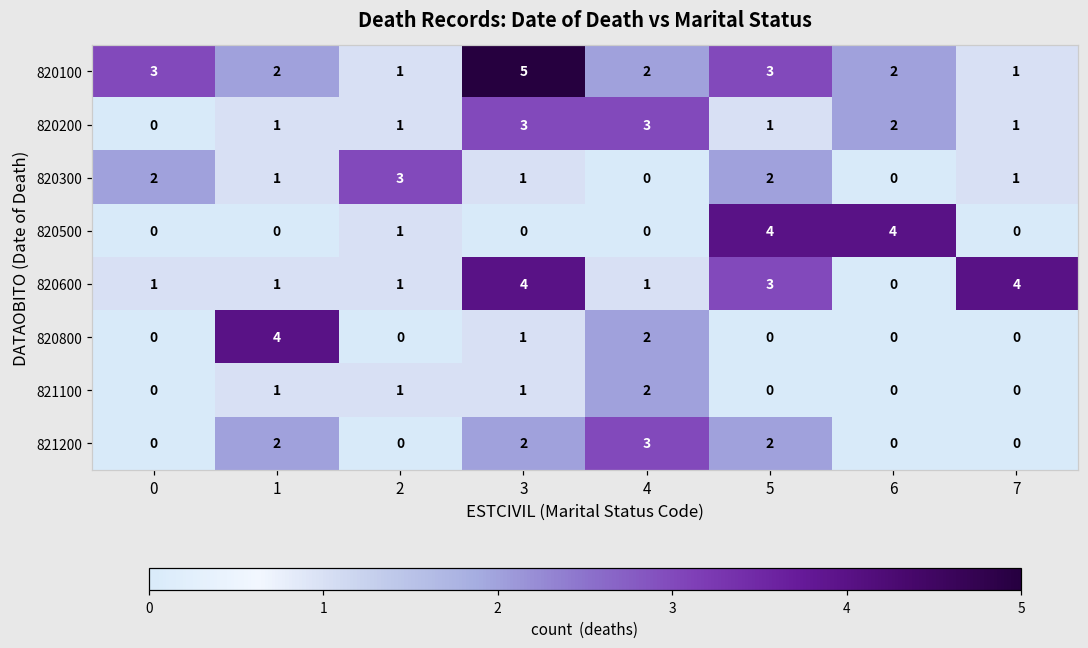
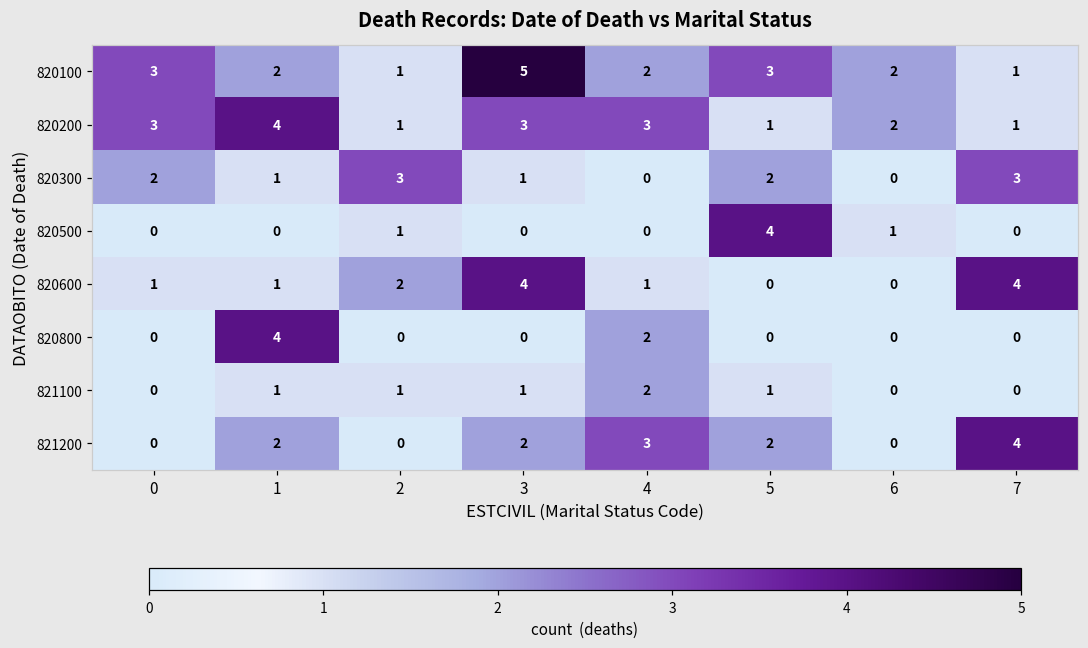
  {
    "820100": {
      "0": 3,
      "1": 2,
      "2": 1,
      "3": 5,
      "4": 2,
      "5": 3,
      "6": 2,
      "7": 1
    },
    "820200": {
-     "0": 0,
-     "1": 1,
+     "0": 3,
+     "1": 4,
      "2": 1,
      "3": 3,
      "4": 3,
      "5": 1,
      "6": 2,
      "7": 1
    },
    "820300": {
      "0": 2,
      "1": 1,
      "2": 3,
      "3": 1,
      "4": 0,
      "5": 2,
      "6": 0,
-     "7": 1
+     "7": 3
    },
    "820500": {
      "0": 0,
      "1": 0,
      "2": 1,
      "3": 0,
      "4": 0,
      "5": 4,
-     "6": 4,
+     "6": 1,
      "7": 0
    },
    "820600": {
      "0": 1,
      "1": 1,
-     "2": 1,
+     "2": 2,
      "3": 4,
      "4": 1,
-     "5": 3,
+     "5": 0,
      "6": 0,
      "7": 4
    },
    "820800": {
      "0": 0,
      "1": 4,
      "2": 0,
-     "3": 1,
+     "3": 0,
      "4": 2,
      "5": 0,
      "6": 0,
      "7": 0
    },
    "821100": {
      "0": 0,
      "1": 1,
      "2": 1,
      "3": 1,
      "4": 2,
-     "5": 0,
+     "5": 1,
      "6": 0,
      "7": 0
    },
    "821200": {
      "0": 0,
      "1": 2,
      "2": 0,
      "3": 2,
      "4": 3,
      "5": 2,
      "6": 0,
-     "7": 0
+     "7": 4
    }
  }
